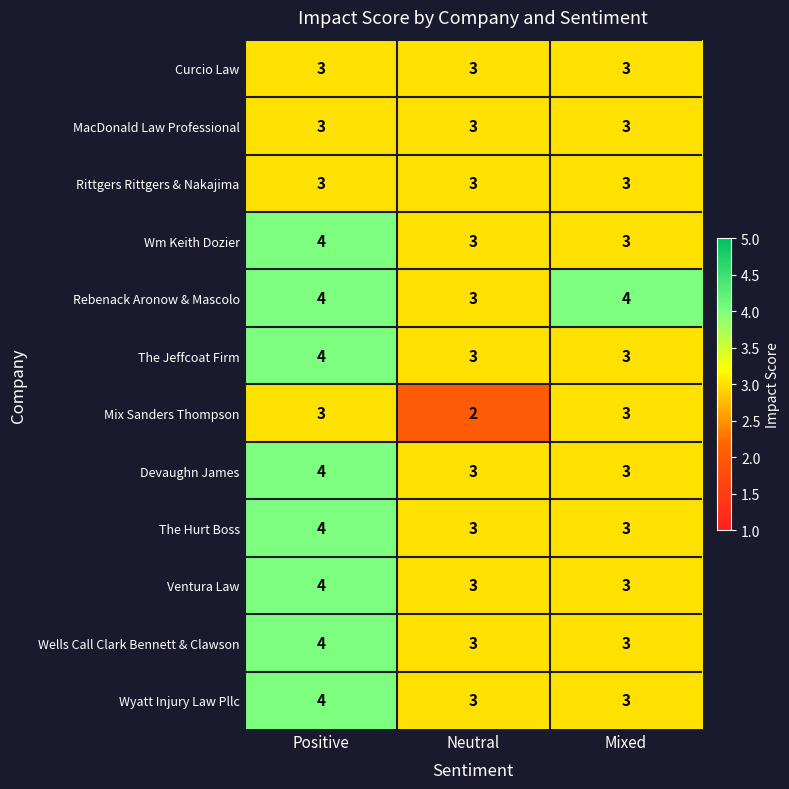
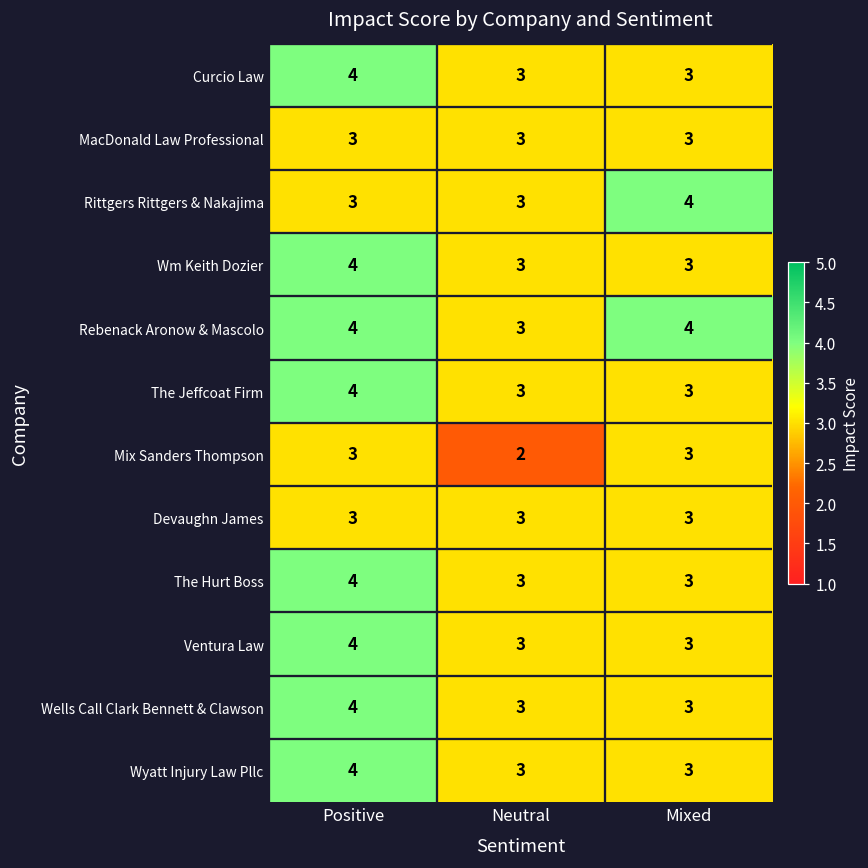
  {
    "Curcio Law": {
-     "Positive": 3,
+     "Positive": 4,
      "Neutral": 3,
      "Mixed": 3
    },
    "MacDonald Law Professional": {
      "Positive": 3,
      "Neutral": 3,
      "Mixed": 3
    },
    "Rittgers Rittgers & Nakajima": {
      "Positive": 3,
      "Neutral": 3,
-     "Mixed": 3
+     "Mixed": 4
    },
    "Wm Keith Dozier": {
      "Positive": 4,
      "Neutral": 3,
      "Mixed": 3
    },
    "Rebenack Aronow & Mascolo": {
      "Positive": 4,
      "Neutral": 3,
      "Mixed": 4
    },
    "The Jeffcoat Firm": {
      "Positive": 4,
      "Neutral": 3,
      "Mixed": 3
    },
    "Mix Sanders Thompson": {
      "Positive": 3,
      "Neutral": 2,
      "Mixed": 3
    },
    "Devaughn James": {
-     "Positive": 4,
+     "Positive": 3,
      "Neutral": 3,
      "Mixed": 3
    },
    "The Hurt Boss": {
      "Positive": 4,
      "Neutral": 3,
      "Mixed": 3
    },
    "Ventura Law": {
      "Positive": 4,
      "Neutral": 3,
      "Mixed": 3
    },
    "Wells Call Clark Bennett & Clawson": {
      "Positive": 4,
      "Neutral": 3,
      "Mixed": 3
    },
    "Wyatt Injury Law Pllc": {
      "Positive": 4,
      "Neutral": 3,
      "Mixed": 3
    }
  }
